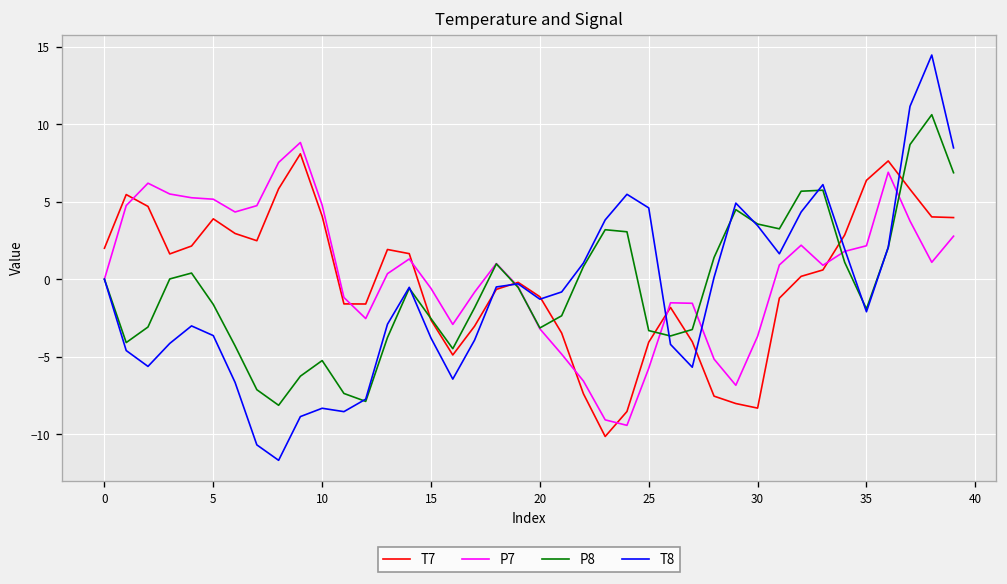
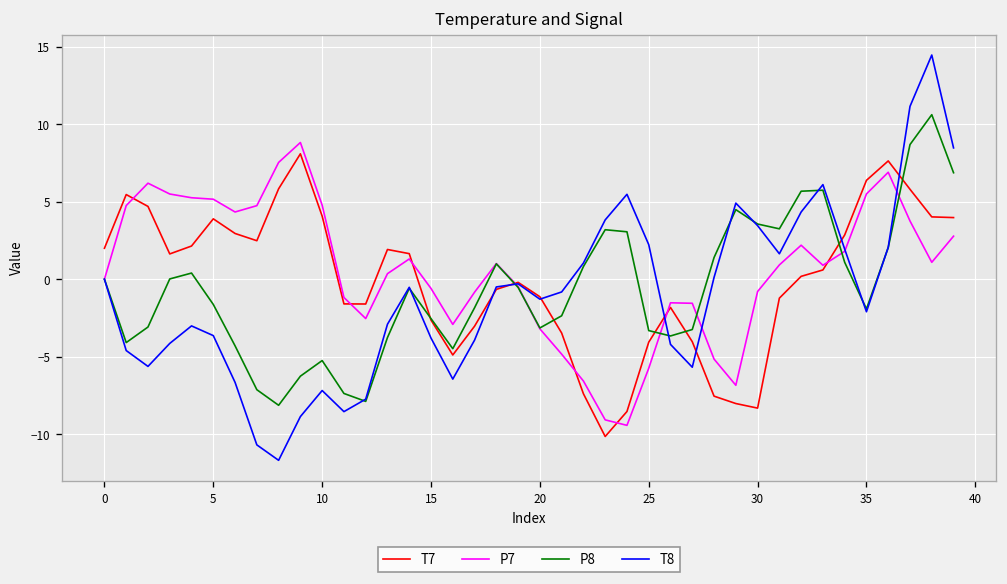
  {
    "T7": {
      "0": 2.0,
      "5": 3.9,
      "10": 4.1,
      "25": -4.1,
      "30": -8.3,
      "35": 6.4
    },
    "P7": {
      "5": 5.2,
      "10": 4.8,
      "15": -0.6,
      "25": -5.7,
-     "30": -3.7,
-     "35": 2.2
+     "30": -0.8,
+     "35": 5.5
    },
    "P8": {
      "5": -1.6,
      "10": -5.3,
      "25": -3.3
    },
    "T8": {
      "5": -3.6,
-     "10": -8.3,
+     "10": -7.2,
      "15": -3.8,
-     "25": 4.6
+     "25": 2.2
    }
  }
